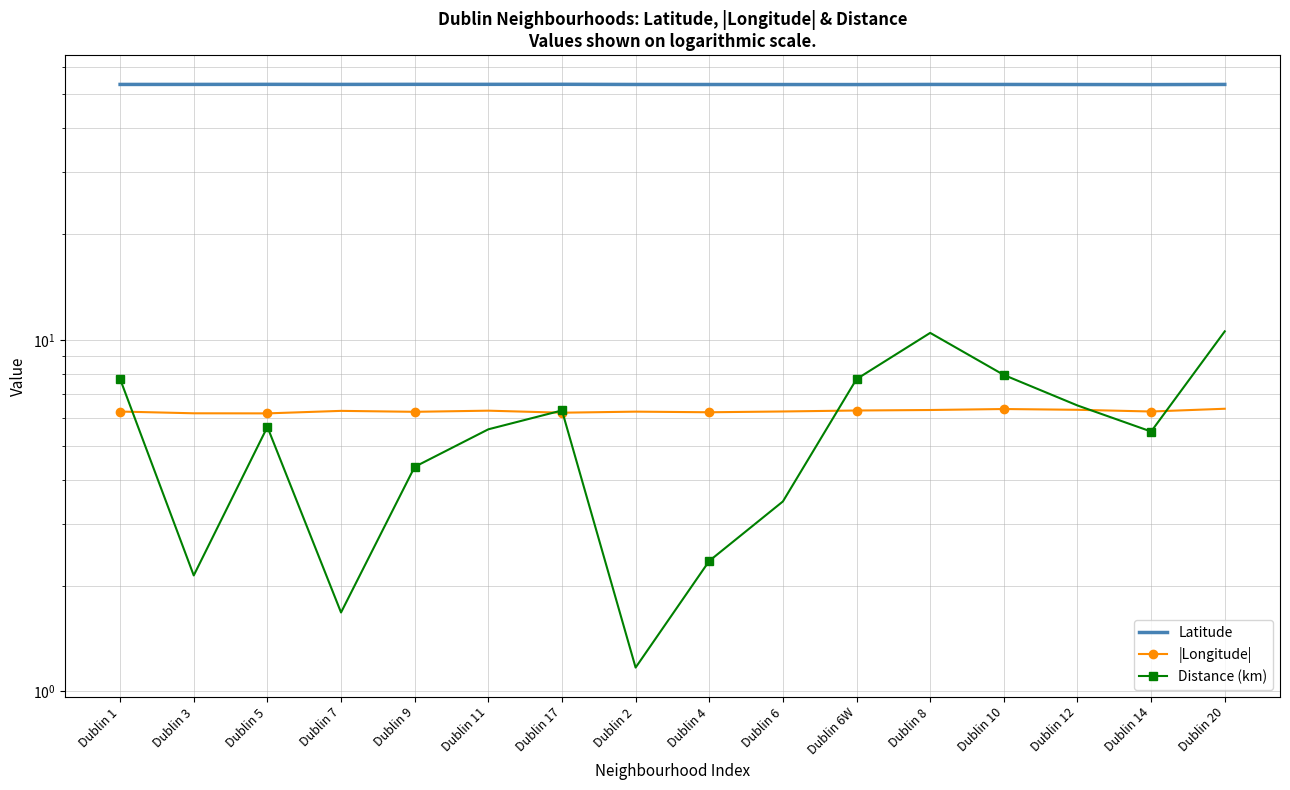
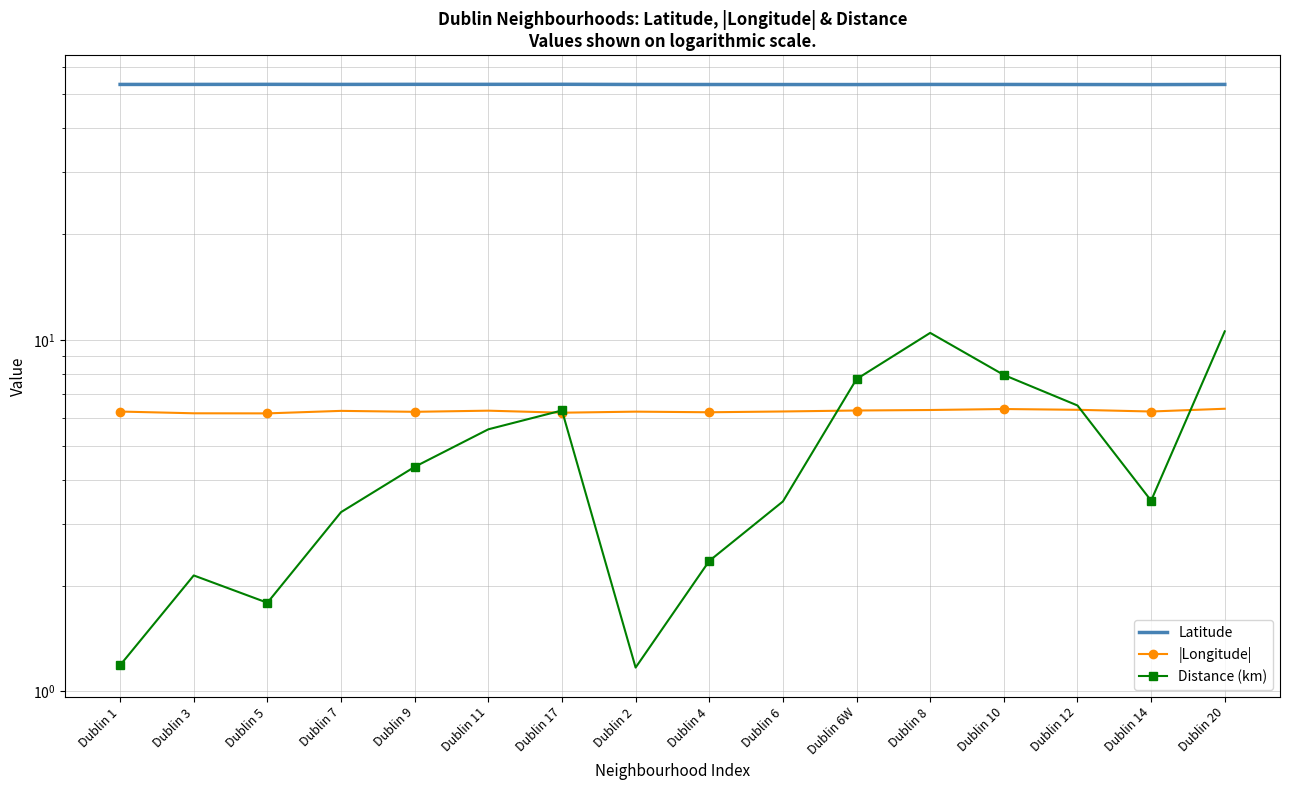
  {
    "Latitude": {
      "Dublin 1": 53,
      "Dublin 3": 53,
      "Dublin 5": 53,
      "Dublin 7": 53,
      "Dublin 9": 53,
      "Dublin 11": 53,
      "Dublin 17": 53,
      "Dublin 2": 53,
      "Dublin 4": 53,
      "Dublin 6": 53,
      "Dublin 6W": 53,
      "Dublin 8": 53,
      "Dublin 10": 53,
      "Dublin 12": 53,
      "Dublin 14": 53,
      "Dublin 20": 53
    },
    "|Longitude|": {
      "Dublin 1": 6.3,
      "Dublin 3": 6.2,
      "Dublin 5": 6.2,
      "Dublin 7": 6.3,
      "Dublin 9": 6.2,
      "Dublin 11": 6.3,
      "Dublin 2": 6.3,
      "Dublin 4": 6.2,
      "Dublin 6": 6.3,
      "Dublin 6W": 6.3,
      "Dublin 8": 6.3,
      "Dublin 10": 6.4,
      "Dublin 12": 6.3,
      "Dublin 14": 6.3,
      "Dublin 20": 6.4
    },
    "Distance (km)": {
-     "Dublin 1": 7.7,
+     "Dublin 1": 1.19,
      "Dublin 3": 2.1,
-     "Dublin 5": 5.7,
-     "Dublin 7": 1.7,
+     "Dublin 5": 1.8,
+     "Dublin 7": 3.2,
      "Dublin 9": 4.4,
      "Dublin 11": 5.6,
      "Dublin 2": 1.17,
      "Dublin 4": 2.4,
      "Dublin 6": 3.5,
      "Dublin 6W": 7.7,
      "Dublin 8": 10.5,
      "Dublin 10": 8.0,
      "Dublin 12": 6.5,
-     "Dublin 14": 5.5,
+     "Dublin 14": 3.5,
      "Dublin 20": 10.6
    }
  }
